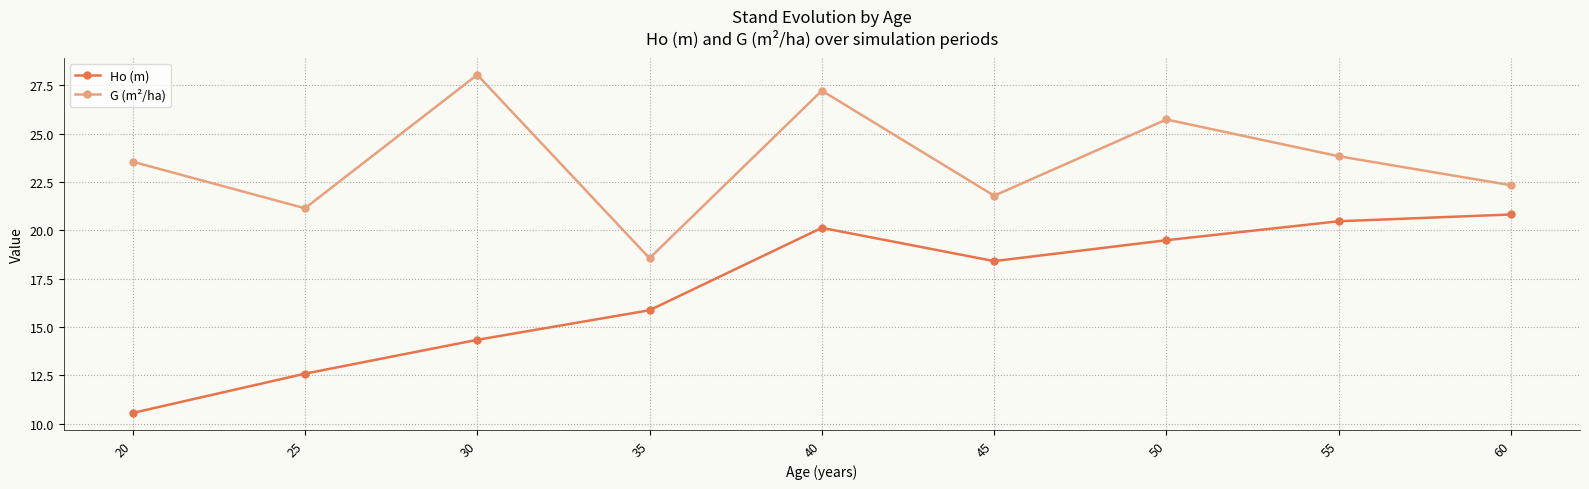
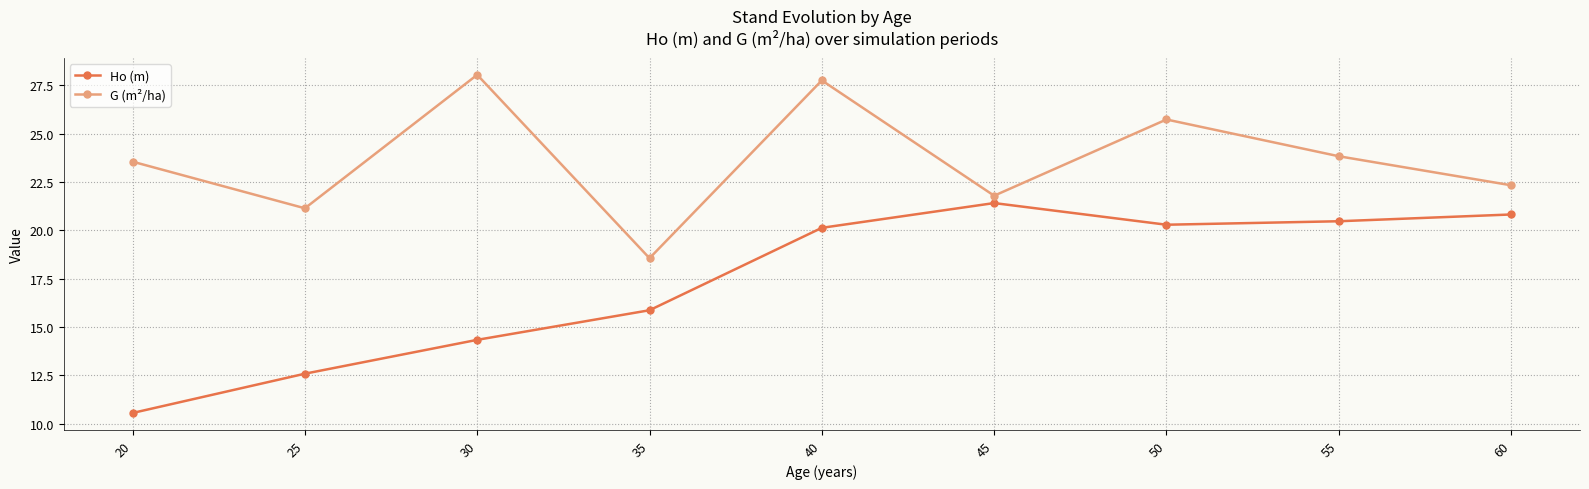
  {
    "Ho (m)": {
      "20": 10.6,
      "25": 12.6,
      "30": 14.3,
      "35": 15.9,
      "40": 20.1,
-     "45": 18.4,
-     "50": 19.5,
+     "45": 21.4,
+     "50": 20.3,
      "55": 20.5,
      "60": 20.8
    },
    "G (m²/ha)": {
      "20": 23.6,
      "25": 21.1,
      "30": 28.0,
      "35": 18.6,
-     "40": 27.2,
+     "40": 27.8,
      "45": 21.8,
      "50": 25.7,
      "55": 23.8,
      "60": 22.3
    }
  }
